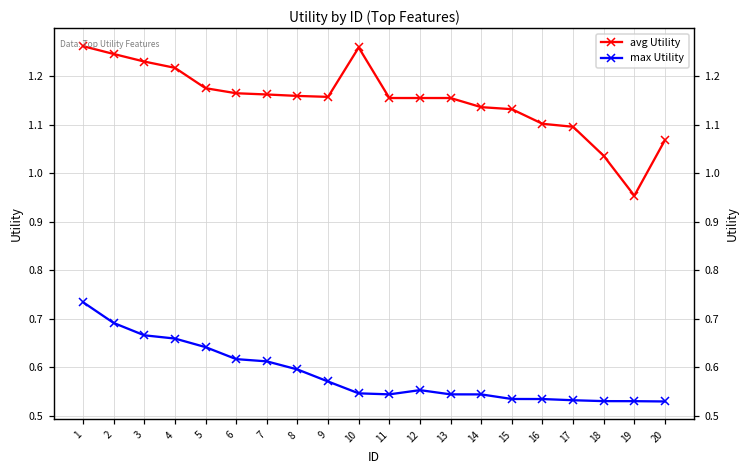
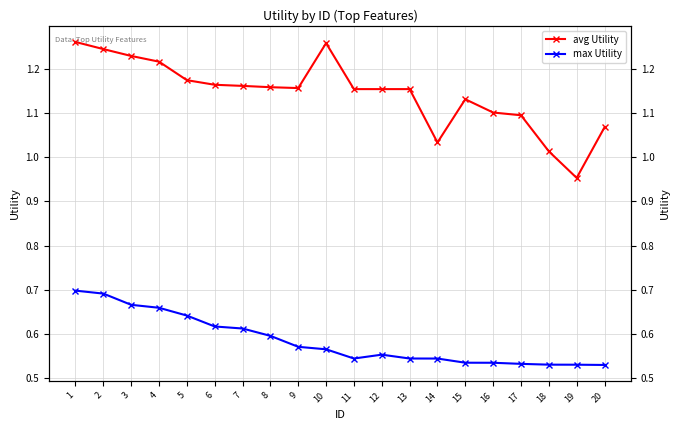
  {
    "avg Utility": {
      "1": 1.26,
      "2": 1.25,
      "3": 1.23,
      "4": 1.22,
      "5": 1.17,
      "6": 1.16,
      "7": 1.16,
      "8": 1.16,
      "9": 1.16,
      "10": 1.26,
      "11": 1.15,
      "12": 1.15,
      "13": 1.15,
-     "14": 1.14,
+     "14": 1.03,
      "15": 1.13,
      "16": 1.10,
      "17": 1.10,
-     "18": 1.04,
+     "18": 1.01,
      "19": 0.95,
      "20": 1.07
    },
    "max Utility": {
-     "1": 0.73,
+     "1": 0.70,
      "2": 0.69,
      "3": 0.67,
      "4": 0.66,
      "5": 0.64,
      "6": 0.62,
      "7": 0.61,
      "8": 0.60,
      "9": 0.57,
-     "10": 0.55,
+     "10": 0.57,
      "11": 0.54,
      "12": 0.55,
      "13": 0.54,
      "14": 0.54,
      "15": 0.53,
      "16": 0.53,
      "17": 0.53,
      "18": 0.53,
      "19": 0.53,
      "20": 0.53
    }
  }
